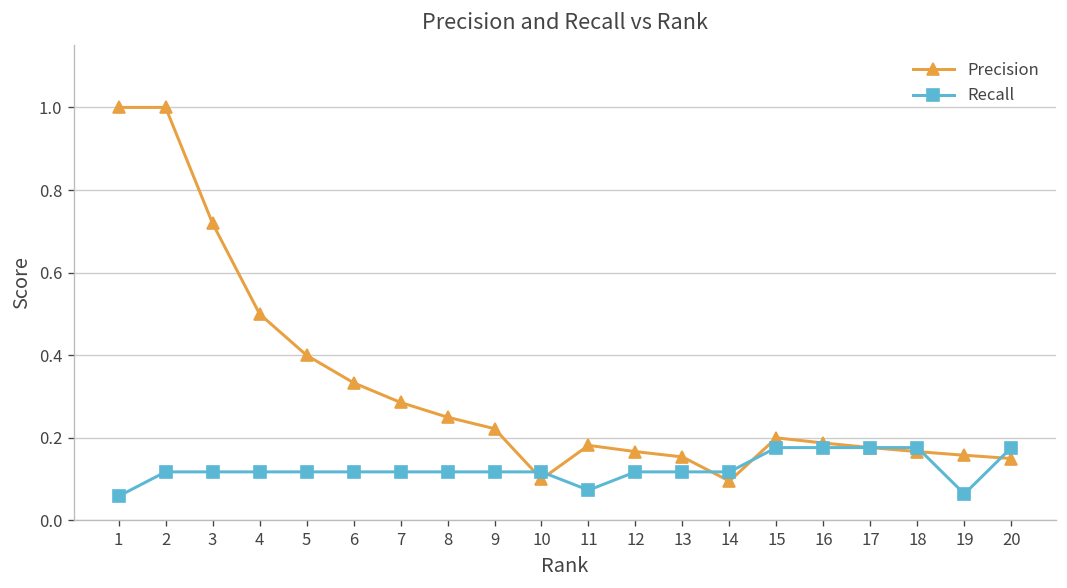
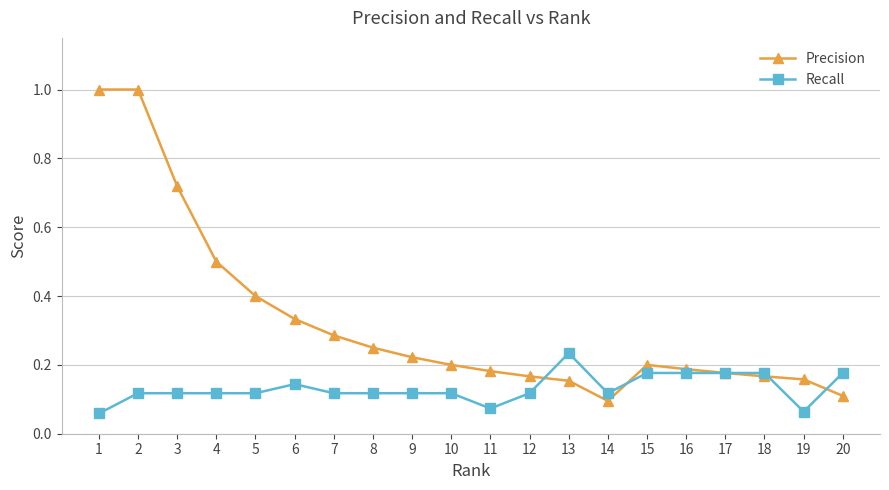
  {
    "Precision": {
      "1": 1.00,
      "2": 1.00,
      "3": 0.72,
      "4": 0.50,
      "5": 0.40,
      "6": 0.33,
      "7": 0.29,
      "8": 0.25,
      "9": 0.22,
-     "10": 0.1,
+     "10": 0.2,
      "11": 0.18,
      "12": 0.17,
      "13": 0.15,
      "14": 0.10,
      "15": 0.20,
      "16": 0.19,
      "18": 0.17,
      "19": 0.16,
-     "20": 0.15
+     "20": 0.11
    },
    "Recall": {
      "1": 0.06,
      "2": 0.12,
      "3": 0.12,
      "4": 0.12,
      "5": 0.12,
-     "6": 0.12,
+     "6": 0.14,
      "7": 0.12,
      "8": 0.12,
      "9": 0.12,
      "10": 0.12,
      "11": 0.07,
      "12": 0.12,
-     "13": 0.12,
+     "13": 0.23,
      "14": 0.12,
      "15": 0.18,
      "16": 0.18,
      "18": 0.18,
      "19": 0.06,
      "20": 0.18
    }
  }
